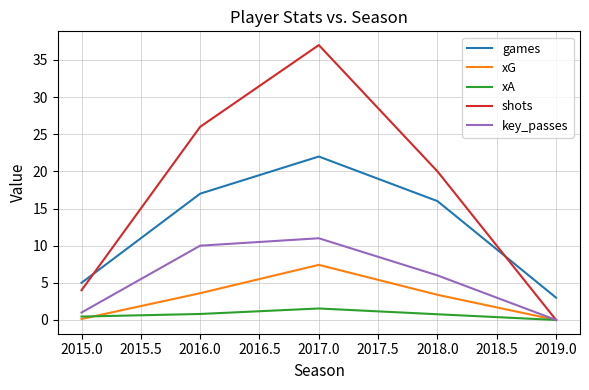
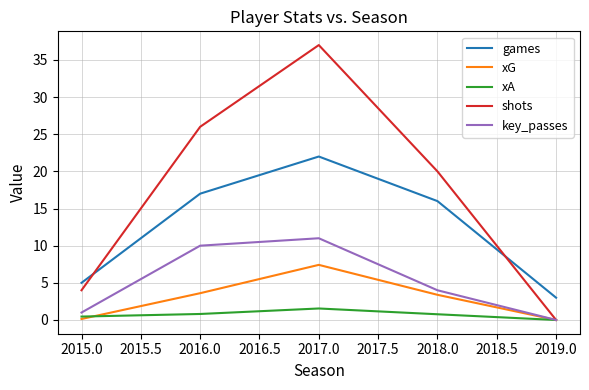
  {
    "games": {
      "2015.0": 5,
      "2016.0": 17,
      "2017.0": 22,
      "2018.0": 16,
      "2019.0": 3
    },
    "xG": {
      "2016.0": 4,
      "2017.0": 7,
      "2018.0": 3
    },
    "xA": {
      "2016.0": 1,
      "2017.0": 2,
      "2018.0": 1
    },
    "shots": {
      "2015.0": 4,
      "2016.0": 26,
      "2017.0": 37,
      "2018.0": 20
    },
    "key_passes": {
      "2015.0": 1,
      "2016.0": 10,
      "2017.0": 11,
-     "2018.0": 6
+     "2018.0": 4
    }
  }
